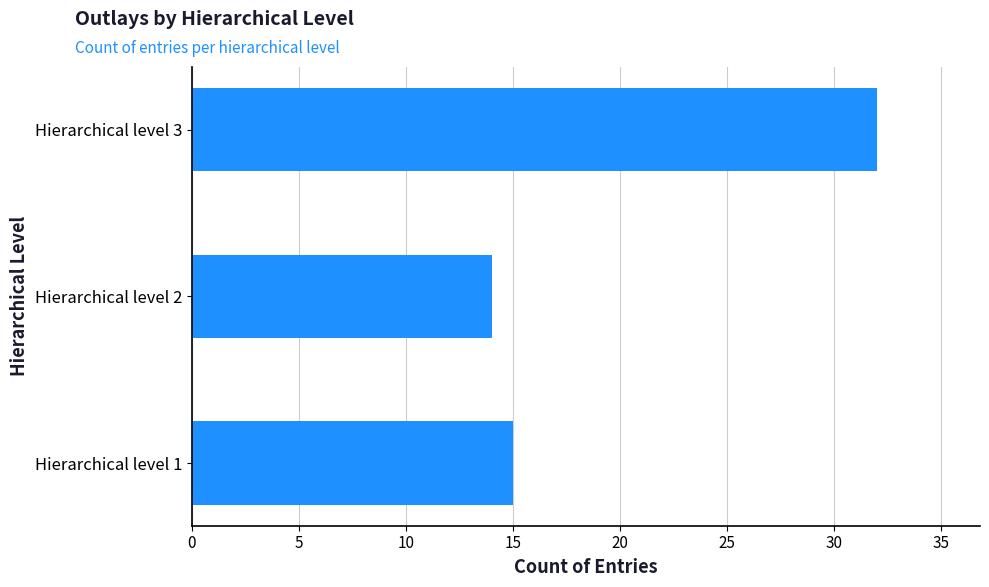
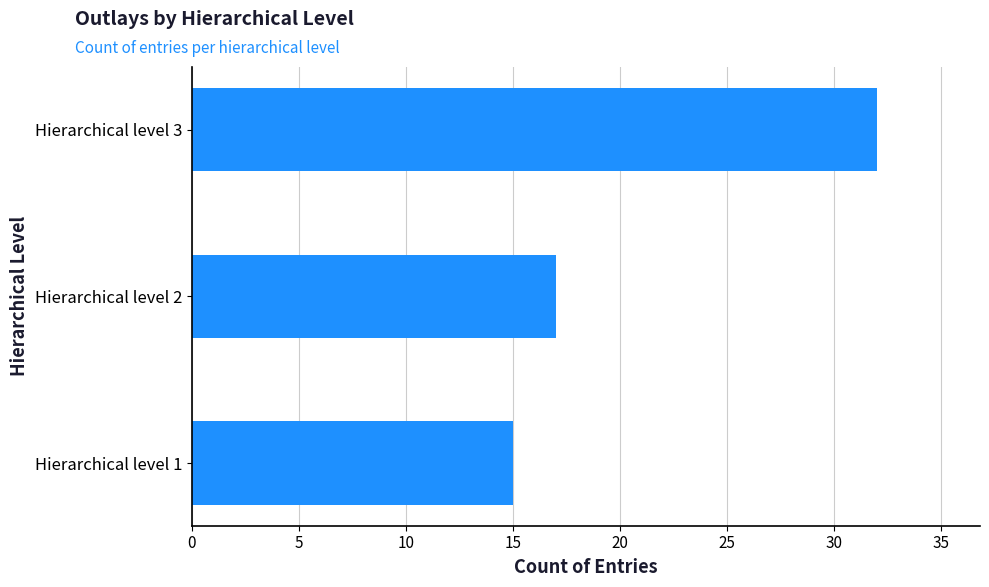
  {
    "Hierarchical level 3": 32,
-   "Hierarchical level 2": 14,
+   "Hierarchical level 2": 17,
    "Hierarchical level 1": 15
  }
